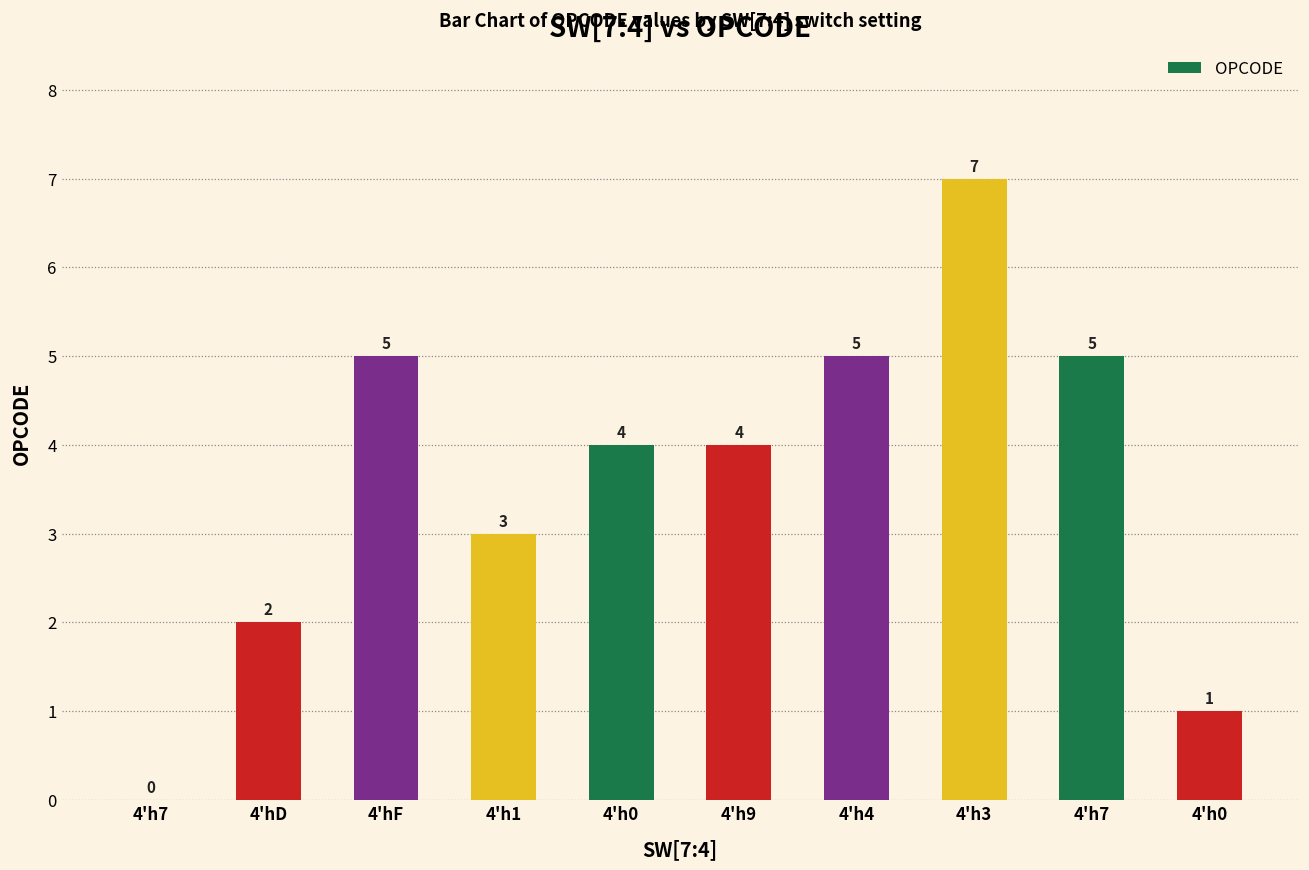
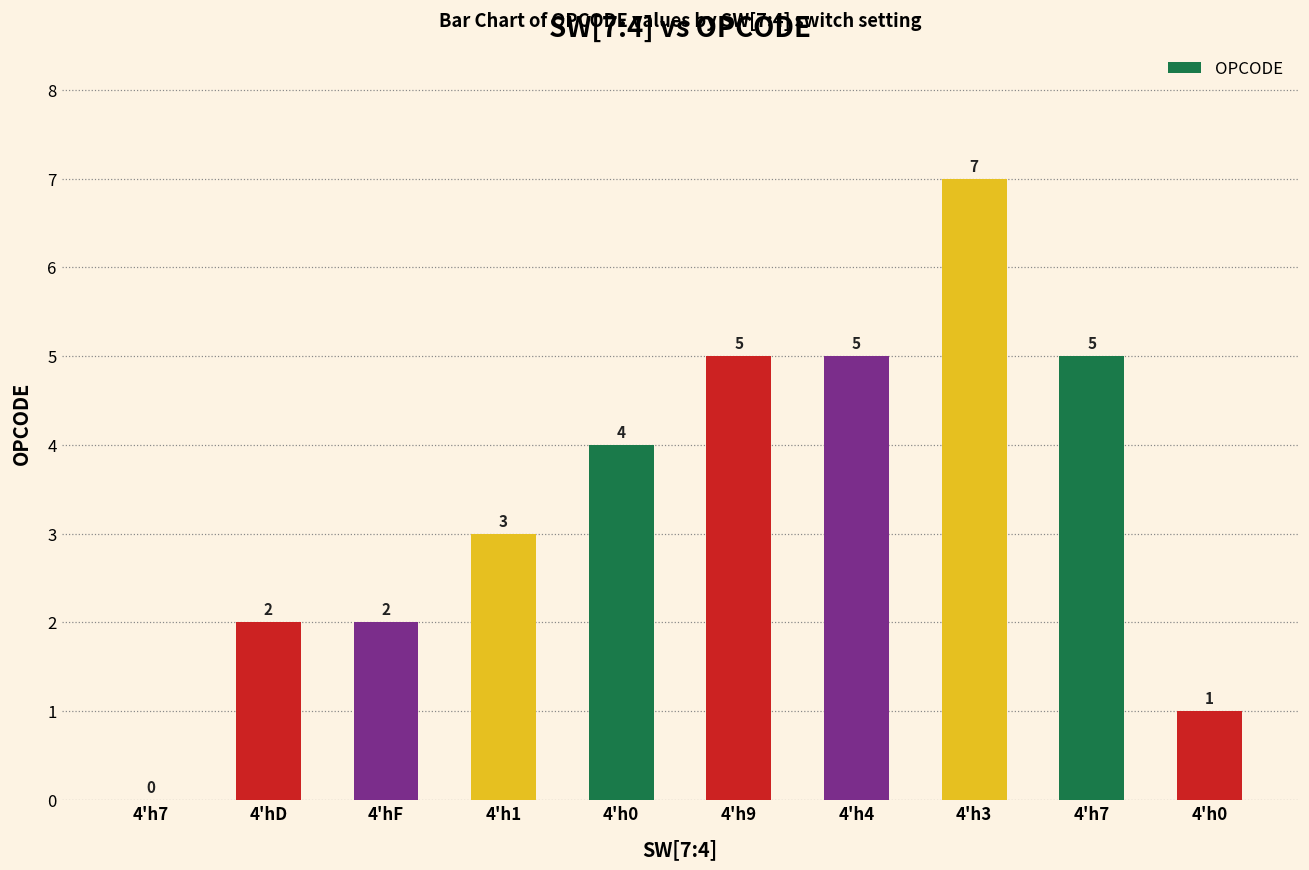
  {
    "4'hD": 2,
-   "4'hF": 5,
+   "4'hF": 2,
    "4'h1": 3,
-   "4'h9": 4,
+   "4'h9": 5,
    "4'h4": 5,
    "4'h3": 7
  }
